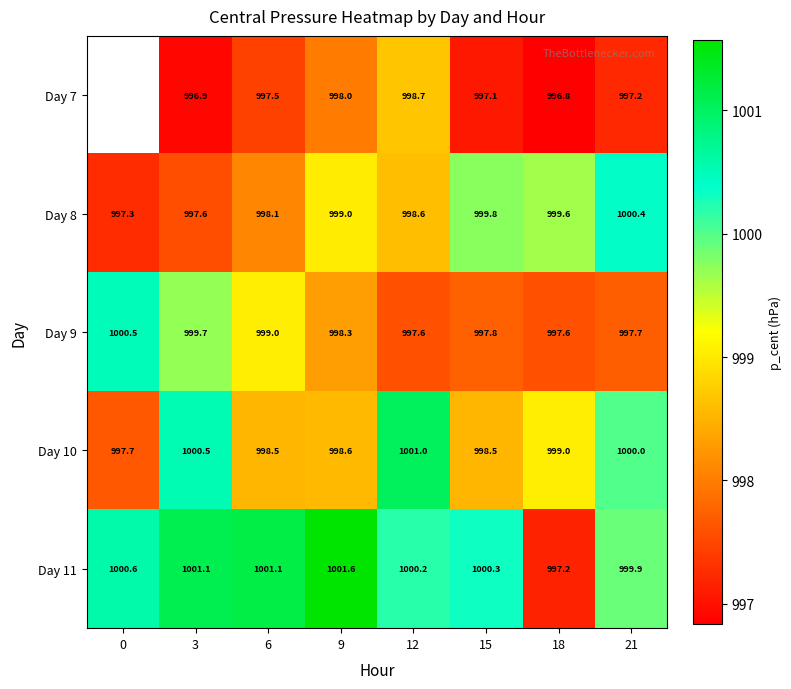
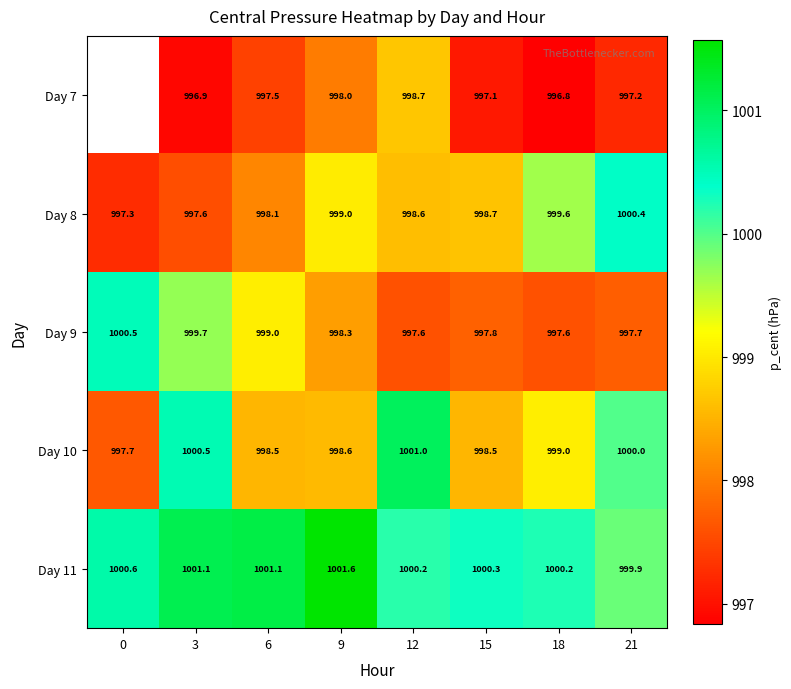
  {
    "Day 7": {
      "3": 996.9,
      "6": 997.5,
      "9": 998.0,
      "12": 998.7,
      "15": 997.1,
      "18": 996.8
    },
    "Day 8": {
      "0": 997.3,
      "3": 997.6,
      "6": 998.1,
      "9": 999.0,
      "12": 998.6,
-     "15": 999.8,
+     "15": 998.7,
      "18": 999.6,
      "21": 1000.4
    },
    "Day 9": {
      "0": 1000.5,
      "3": 999.7,
      "6": 999.0,
      "9": 998.3,
      "12": 997.6,
      "15": 997.8,
      "18": 997.6,
      "21": 997.7
    },
    "Day 10": {
      "0": 997.7,
      "3": 1000.5,
      "6": 998.5,
      "9": 998.6,
      "12": 1001.0,
      "15": 998.5,
      "18": 999.0,
      "21": 1000.0
    },
    "Day 11": {
      "0": 1000.6,
      "3": 1001.1,
      "6": 1001.1,
      "9": 1001.6,
      "12": 1000.2,
      "15": 1000.3,
-     "18": 997.2,
+     "18": 1000.2,
      "21": 999.9
    }
  }
